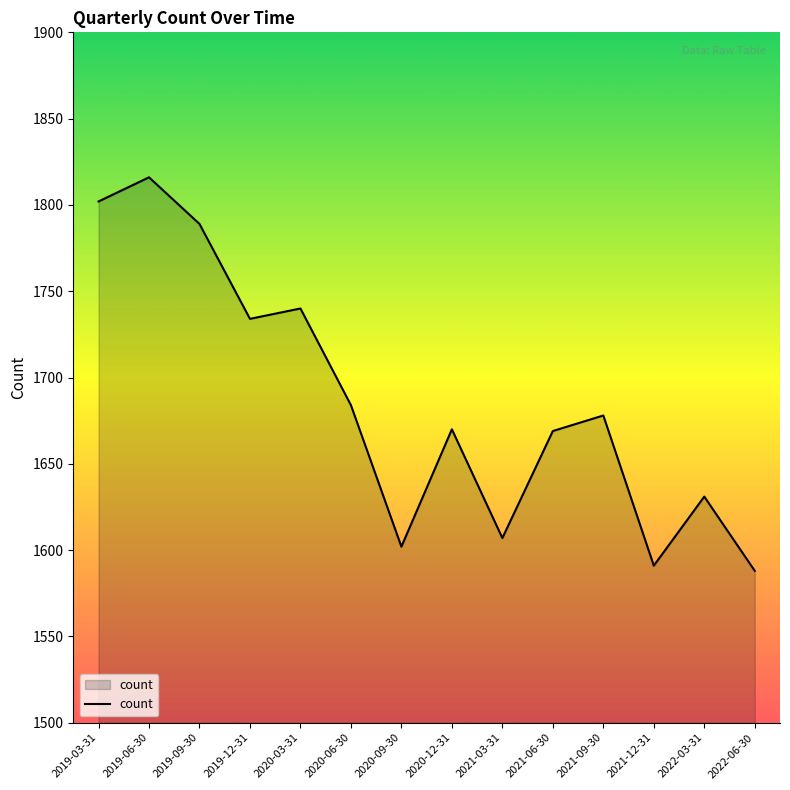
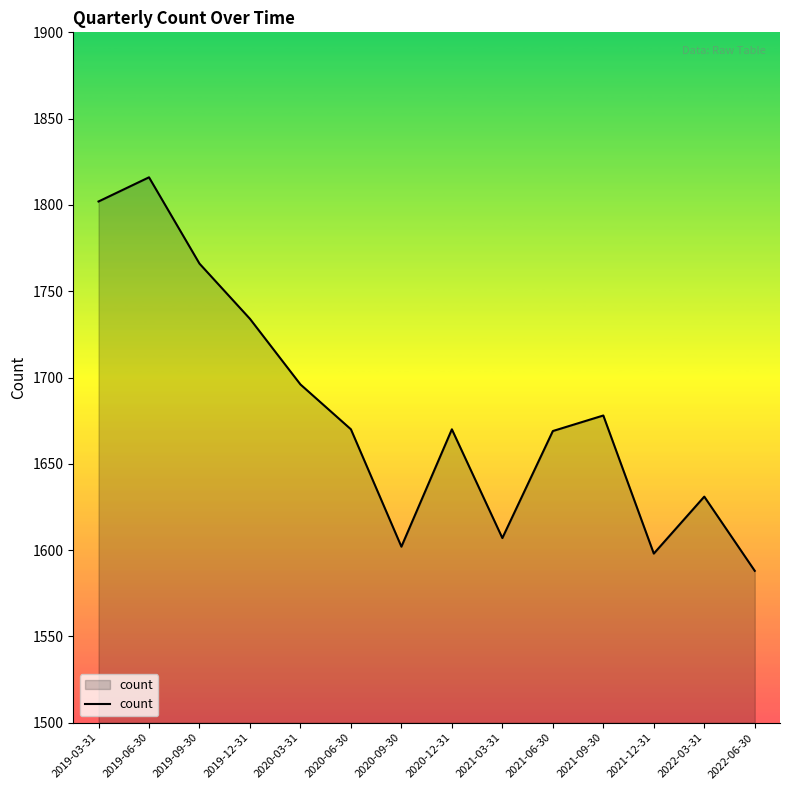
  {
    "2019-03-31": 1802,
    "2019-06-30": 1816,
-   "2019-09-30": 1789,
+   "2019-09-30": 1766,
    "2019-12-31": 1734,
-   "2020-03-31": 1740,
-   "2020-06-30": 1684,
+   "2020-03-31": 1696,
+   "2020-06-30": 1670,
    "2020-09-30": 1602,
    "2020-12-31": 1670,
    "2021-03-31": 1607,
    "2021-06-30": 1669,
    "2021-09-30": 1678,
-   "2021-12-31": 1591,
+   "2021-12-31": 1598,
    "2022-03-31": 1631,
    "2022-06-30": 1588
  }
